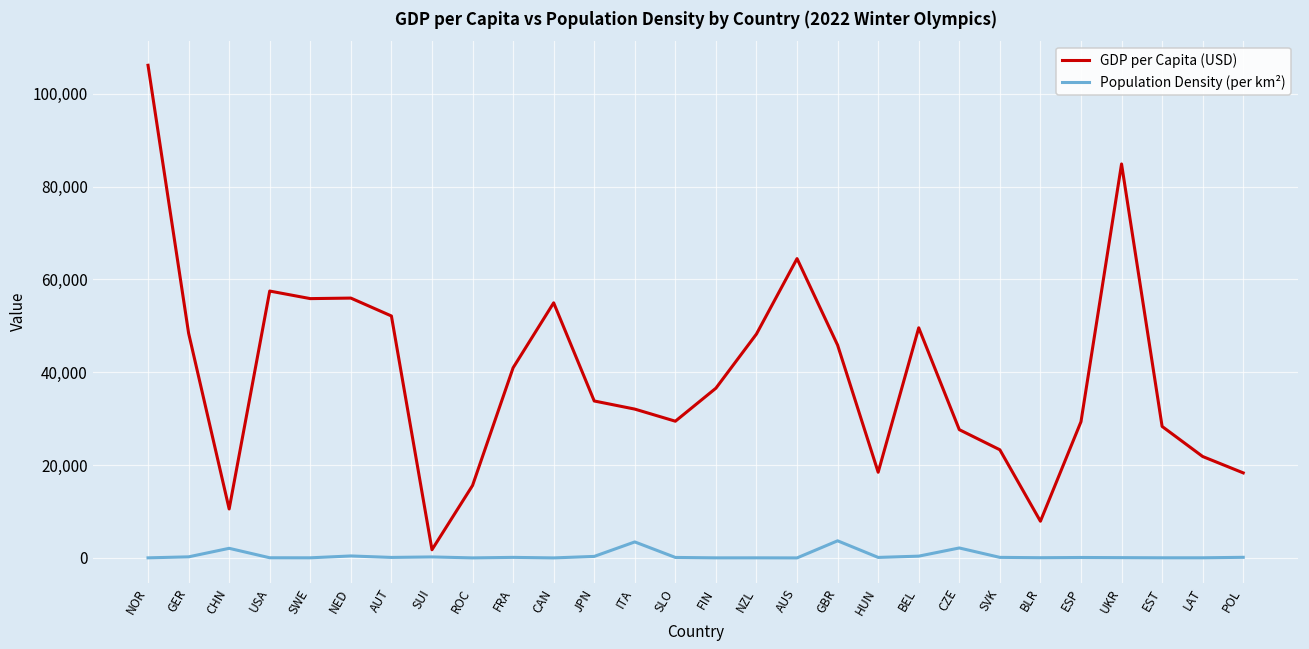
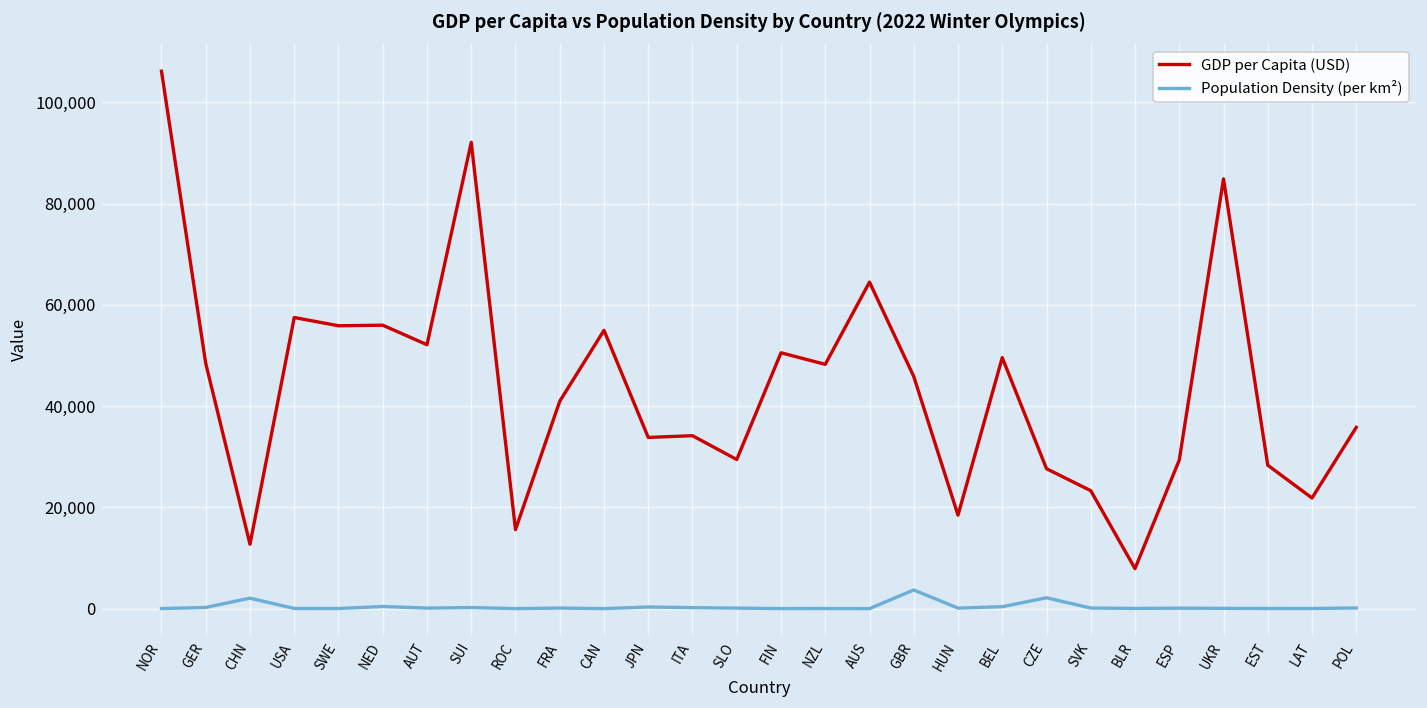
  {
    "GDP per Capita (USD)": {
      "NOR": "106,000",
      "GER": "48,000",
-     "CHN": "11,000",
+     "CHN": "13,000",
      "USA": "58,000",
      "SWE": "56,000",
      "NED": "56,000",
      "AUT": "52,000",
-     "SUI": "2,000",
+     "SUI": "92,000",
      "ROC": "16,000",
      "FRA": "41,000",
      "CAN": "55,000",
      "JPN": "34,000",
-     "ITA": "32,000",
+     "ITA": "34,000",
      "SLO": "29,000",
-     "FIN": "37,000",
+     "FIN": "51,000",
      "NZL": "48,000",
      "AUS": "64,000",
      "GBR": "46,000",
      "HUN": "18,000",
      "BEL": "50,000",
      "CZE": "28,000",
      "SVK": "23,000",
      "BLR": "8,000",
      "ESP": "29,000",
      "UKR": "85,000",
      "EST": "28,000",
      "LAT": "22,000",
-     "POL": "18,000"
+     "POL": "36,000"
    },
    "Population Density (per km²)": {
      "NOR": "0",
      "GER": "0",
      "CHN": "2,000",
      "USA": "0",
      "SWE": "0",
      "NED": "0",
      "AUT": "0",
      "SUI": "0",
      "ROC": "0",
      "FRA": "0",
      "CAN": "0",
      "JPN": "0",
-     "ITA": "3,000",
+     "ITA": "0",
      "SLO": "0",
      "FIN": "0",
      "NZL": "0",
      "AUS": "0",
      "GBR": "4,000",
      "HUN": "0",
      "BEL": "0",
      "CZE": "2,000",
      "SVK": "0",
      "BLR": "0",
      "ESP": "0",
      "UKR": "0",
      "EST": "0",
      "LAT": "0",
      "POL": "0"
    }
  }
